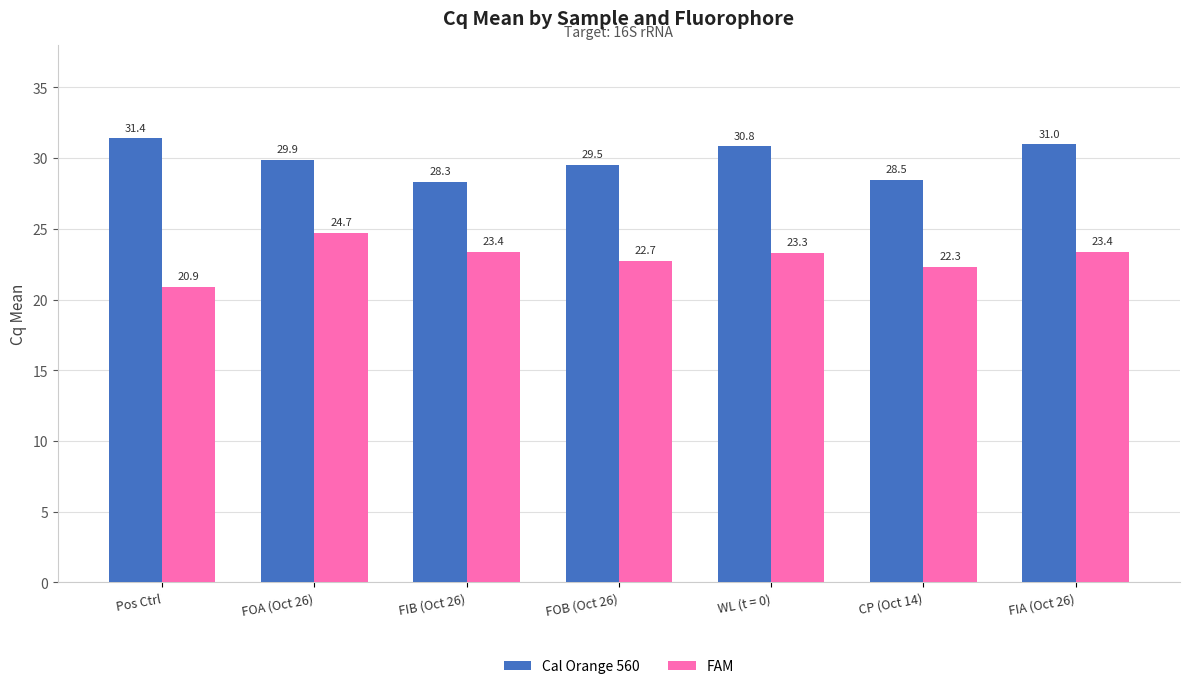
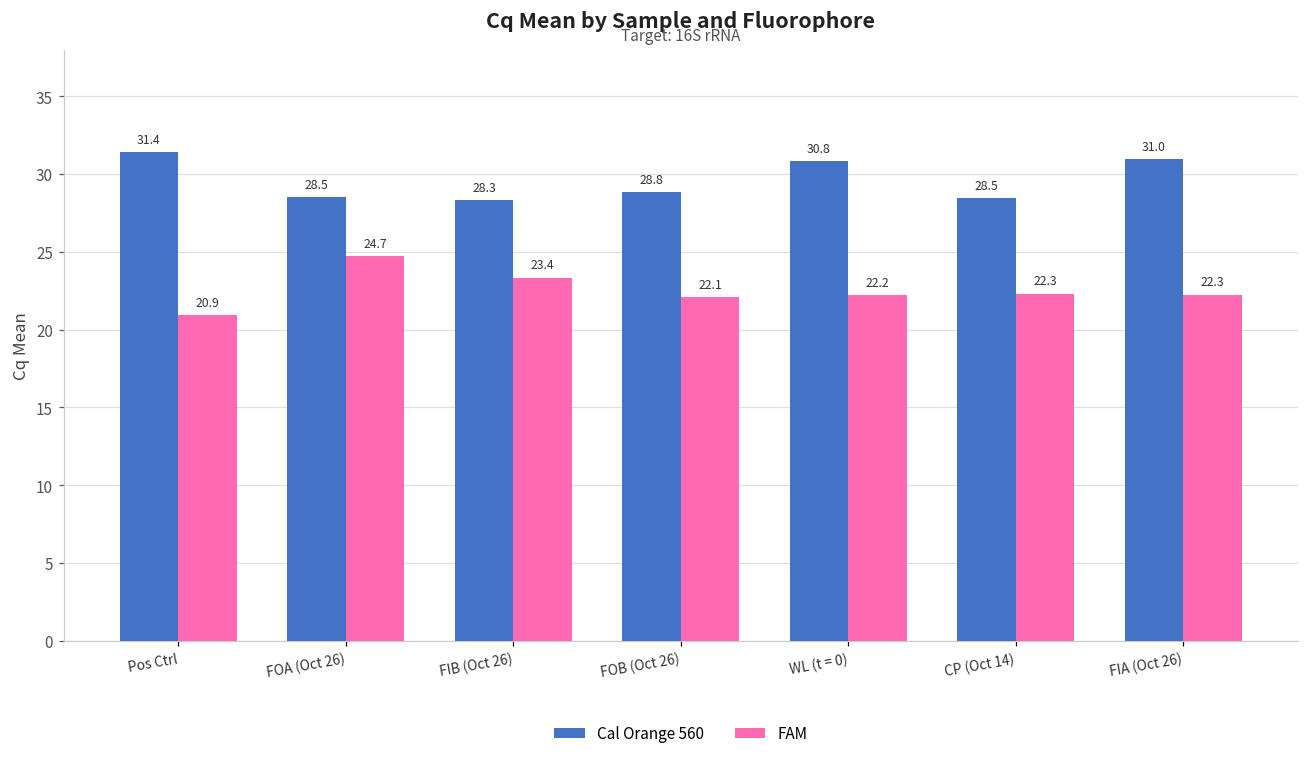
  {
    "Cal Orange 560": {
      "Pos Ctrl": 31.4,
-     "FOA (Oct 26)": 29.9,
+     "FOA (Oct 26)": 28.5,
      "FIB (Oct 26)": 28.3,
-     "FOB (Oct 26)": 29.5,
+     "FOB (Oct 26)": 28.8,
      "WL (t = 0)": 30.8,
      "CP (Oct 14)": 28.5,
      "FIA (Oct 26)": 31.0
    },
    "FAM": {
      "Pos Ctrl": 20.9,
      "FOA (Oct 26)": 24.7,
      "FIB (Oct 26)": 23.4,
-     "FOB (Oct 26)": 22.7,
-     "WL (t = 0)": 23.3,
+     "FOB (Oct 26)": 22.1,
+     "WL (t = 0)": 22.2,
      "CP (Oct 14)": 22.3,
-     "FIA (Oct 26)": 23.4
+     "FIA (Oct 26)": 22.3
    }
  }
